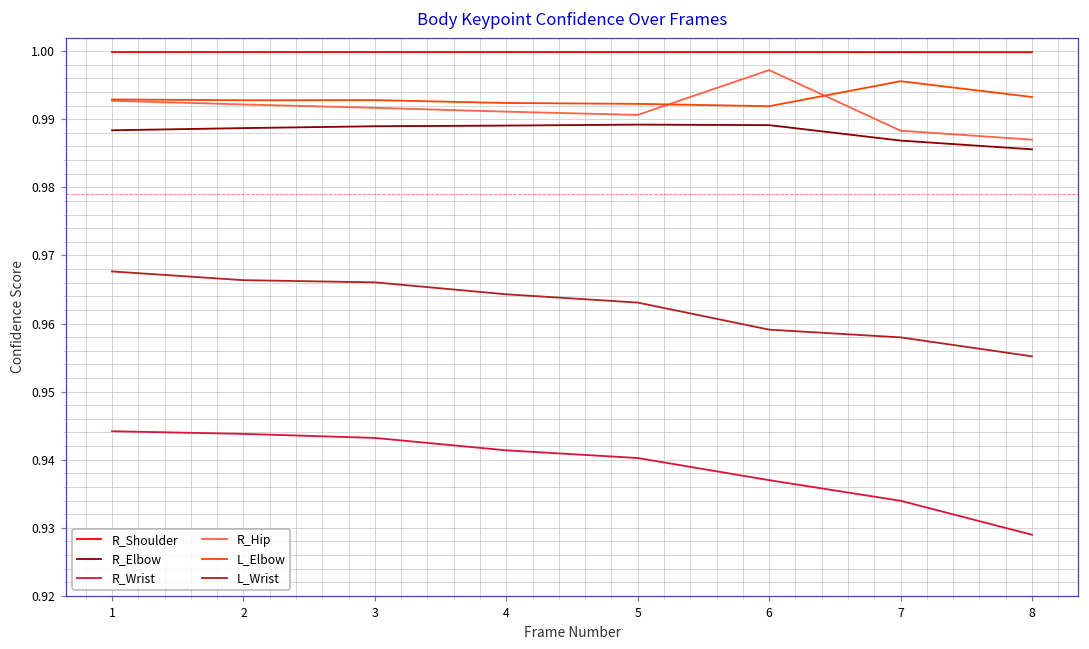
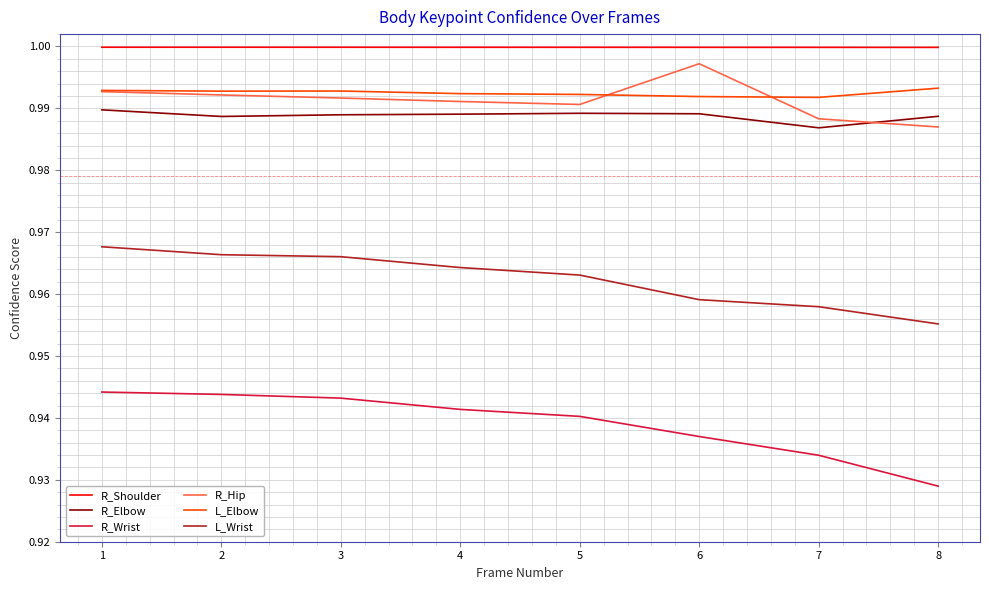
  {
    "R_Shoulder": {
      "1": 1.000,
      "2": 1.000,
      "3": 1.000,
      "4": 1.000,
      "5": 1.000,
      "6": 1.000,
      "7": 1.000,
      "8": 1.000
    },
    "R_Elbow": {
-     "1": 0.988,
+     "1": 0.990,
      "2": 0.989,
      "3": 0.989,
      "4": 0.989,
      "5": 0.989,
      "6": 0.989,
      "7": 0.987,
-     "8": 0.986
+     "8": 0.989
    },
    "R_Hip": {
      "2": 0.992,
      "3": 0.992,
      "4": 0.991,
      "5": 0.991,
      "6": 0.997,
      "7": 0.988,
      "8": 0.987
    },
    "L_Elbow": {
      "2": 0.993,
      "3": 0.993,
      "4": 0.992,
      "5": 0.992,
      "6": 0.992,
-     "7": 0.996,
+     "7": 0.992,
      "8": 0.993
    }
  }
